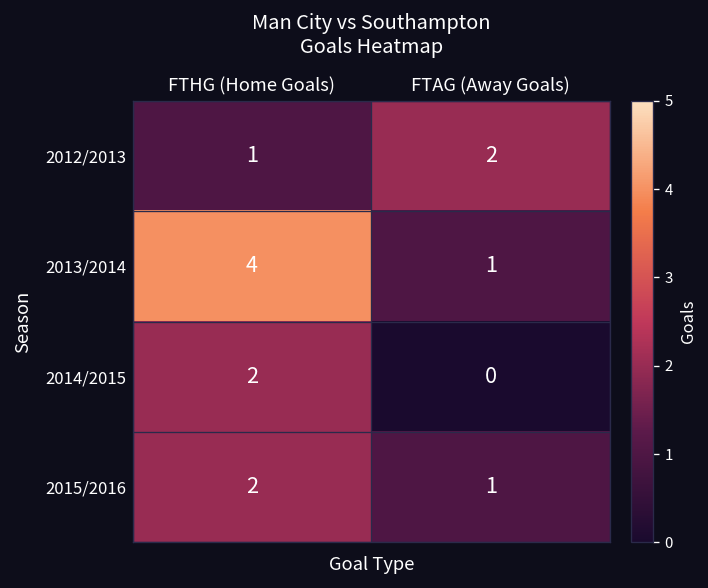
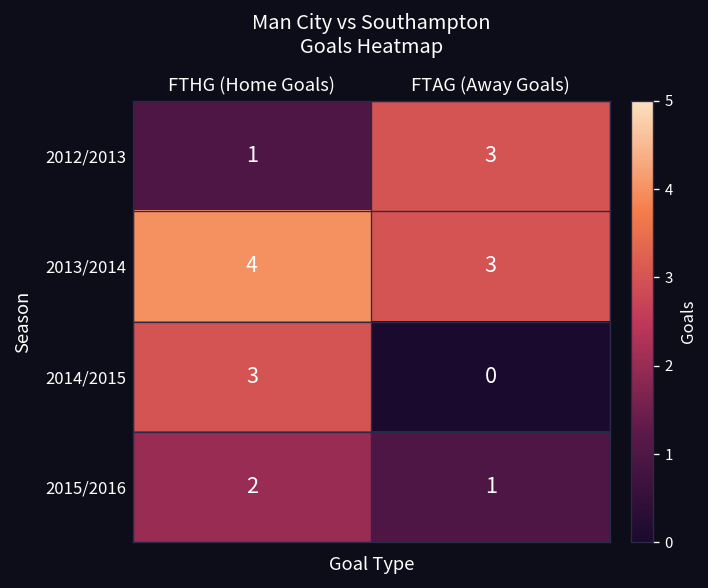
  {
    "2012/2013": {
      "FTHG (Home Goals)": 1,
-     "FTAG (Away Goals)": 2
+     "FTAG (Away Goals)": 3
    },
    "2013/2014": {
      "FTHG (Home Goals)": 4,
-     "FTAG (Away Goals)": 1
+     "FTAG (Away Goals)": 3
    },
    "2014/2015": {
-     "FTHG (Home Goals)": 2,
+     "FTHG (Home Goals)": 3,
      "FTAG (Away Goals)": 0
    },
    "2015/2016": {
      "FTHG (Home Goals)": 2,
      "FTAG (Away Goals)": 1
    }
  }
